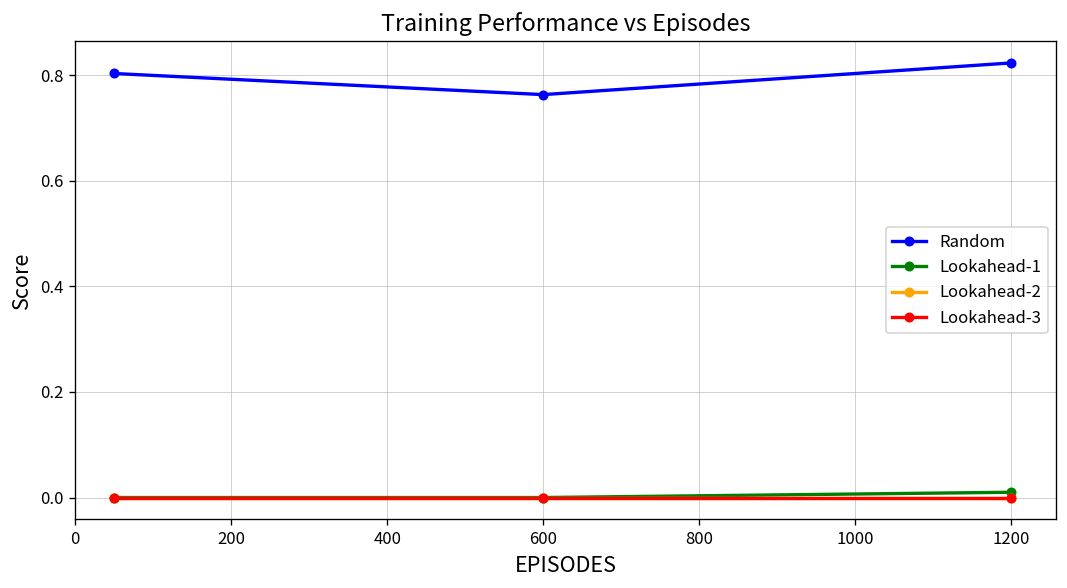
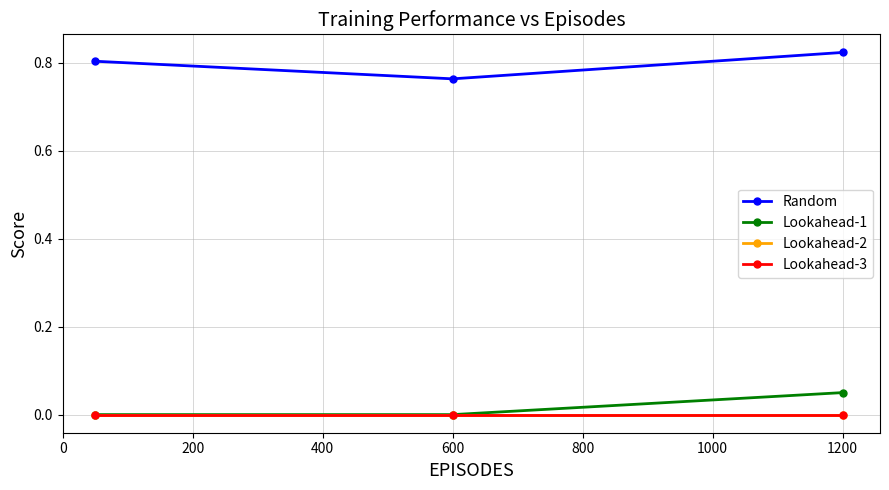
  {
    "Random": {
      "600": 0.76,
      "1200": 0.82
    },
    "Lookahead-1": {
-     "1200": 0.01
+     "1200": 0.05
    },
    "Lookahead-3": {
      "1200": 0.00
    }
  }
